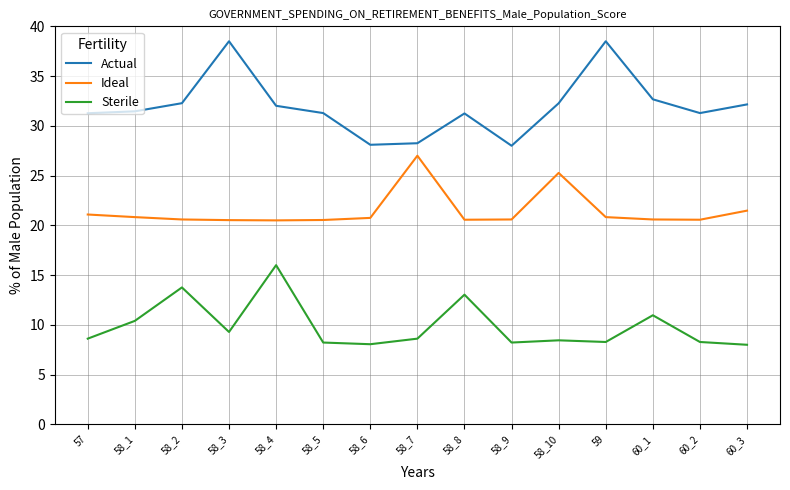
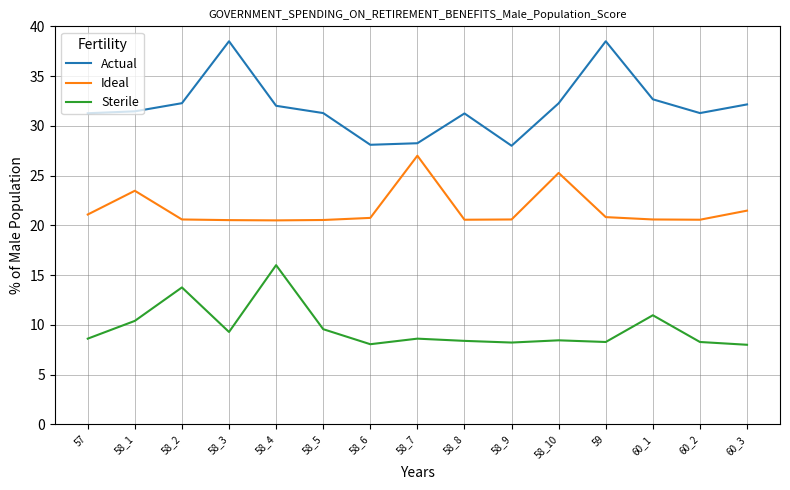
  {
    "Actual": {
      "58_2": 32,
      "58_3": 39,
      "58_4": 32,
      "58_5": 31,
      "58_6": 28,
      "58_7": 28,
      "58_8": 31,
      "58_9": 28,
      "58_10": 32,
      "59": 39,
      "60_1": 33,
      "60_2": 31,
      "60_3": 32
    },
    "Ideal": {
      "57": 21,
-     "58_1": 21,
+     "58_1": 23,
      "58_2": 21,
      "58_3": 21,
      "58_4": 21,
      "58_5": 21,
      "58_6": 21,
      "58_7": 27,
      "58_8": 21,
      "58_9": 21,
      "58_10": 25,
      "59": 21,
      "60_1": 21,
      "60_2": 21,
      "60_3": 21
    },
    "Sterile": {
      "57": 9,
      "58_1": 10,
      "58_2": 14,
      "58_3": 9,
      "58_4": 16,
-     "58_5": 8,
+     "58_5": 10,
      "58_6": 8,
      "58_7": 9,
-     "58_8": 13,
+     "58_8": 8,
      "58_9": 8,
      "58_10": 8,
      "59": 8,
      "60_1": 11,
      "60_2": 8,
      "60_3": 8
    }
  }
